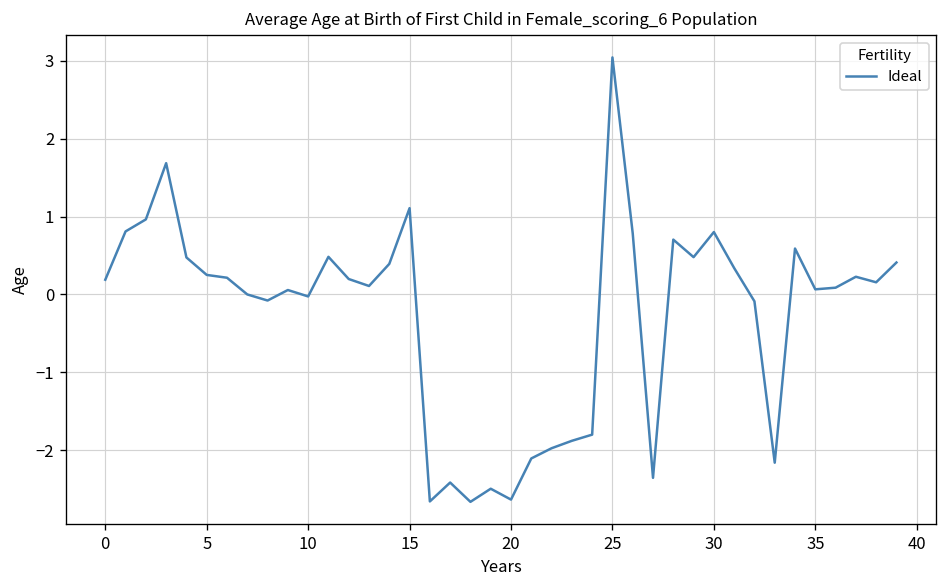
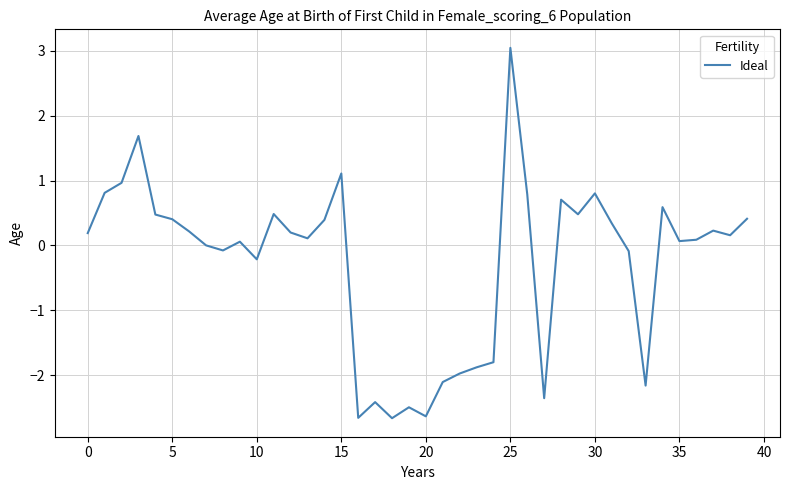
  {
    "0": 0.2,
-   "5": 0.3,
-   "10": 0.0,
+   "5": 0.4,
+   "10": -0.2,
    "15": 1.1,
    "20": -2.6,
    "25": 3.0,
    "30": 0.8,
    "35": 0.1
  }
